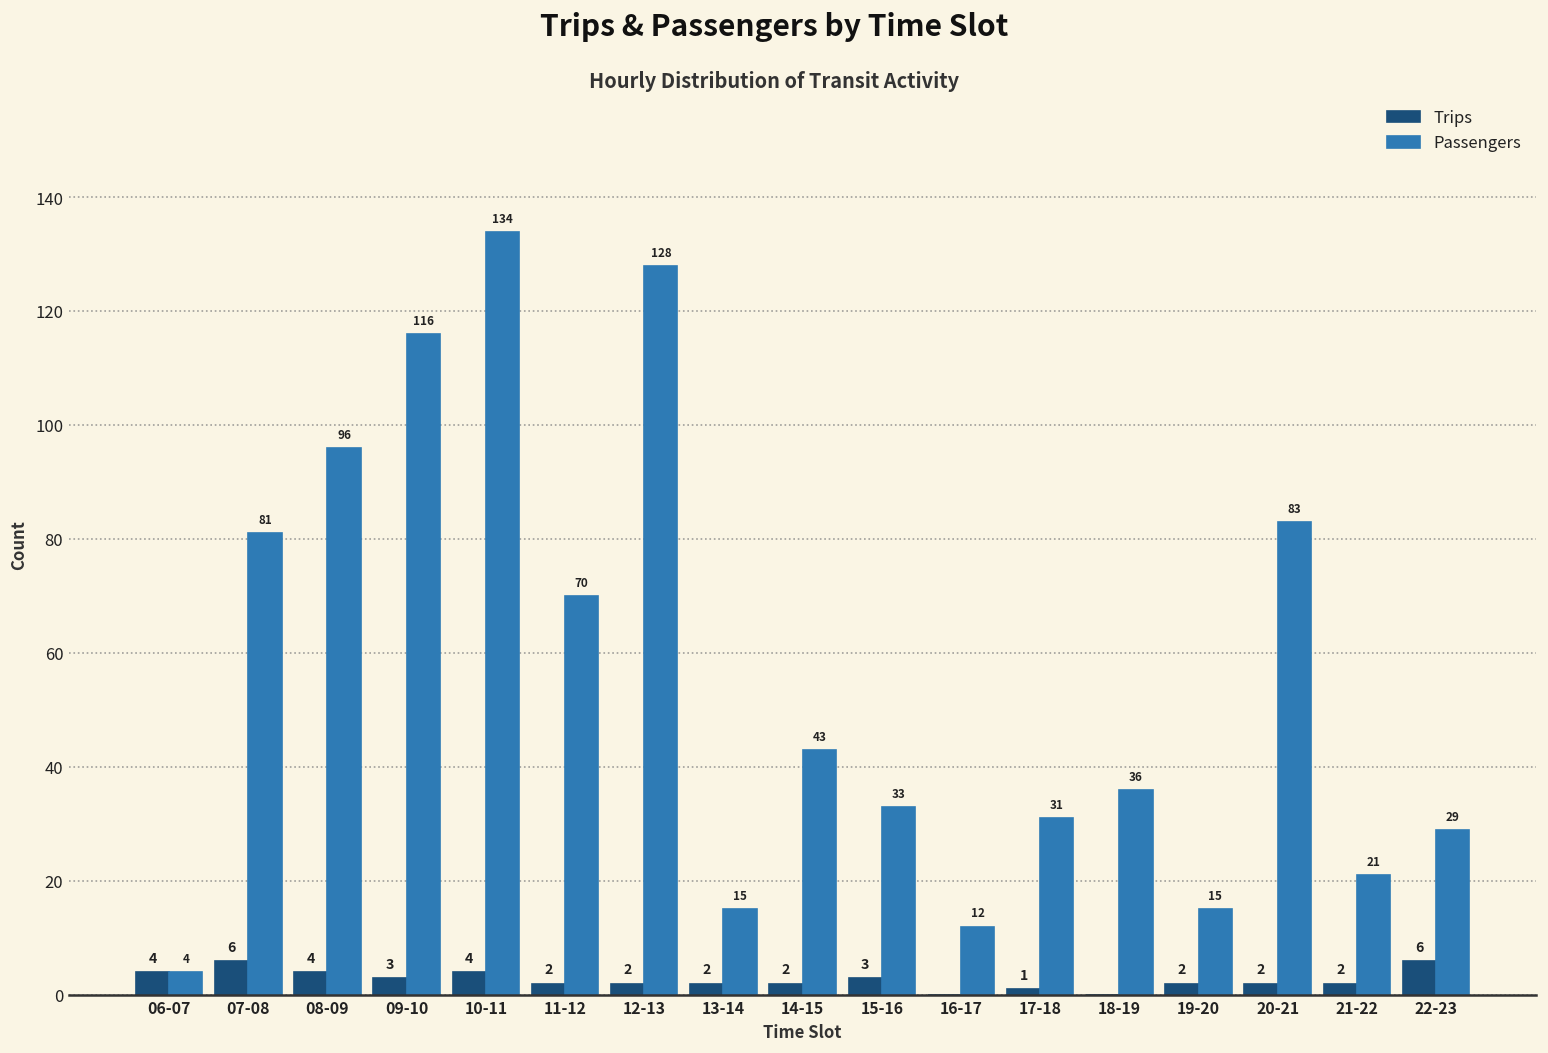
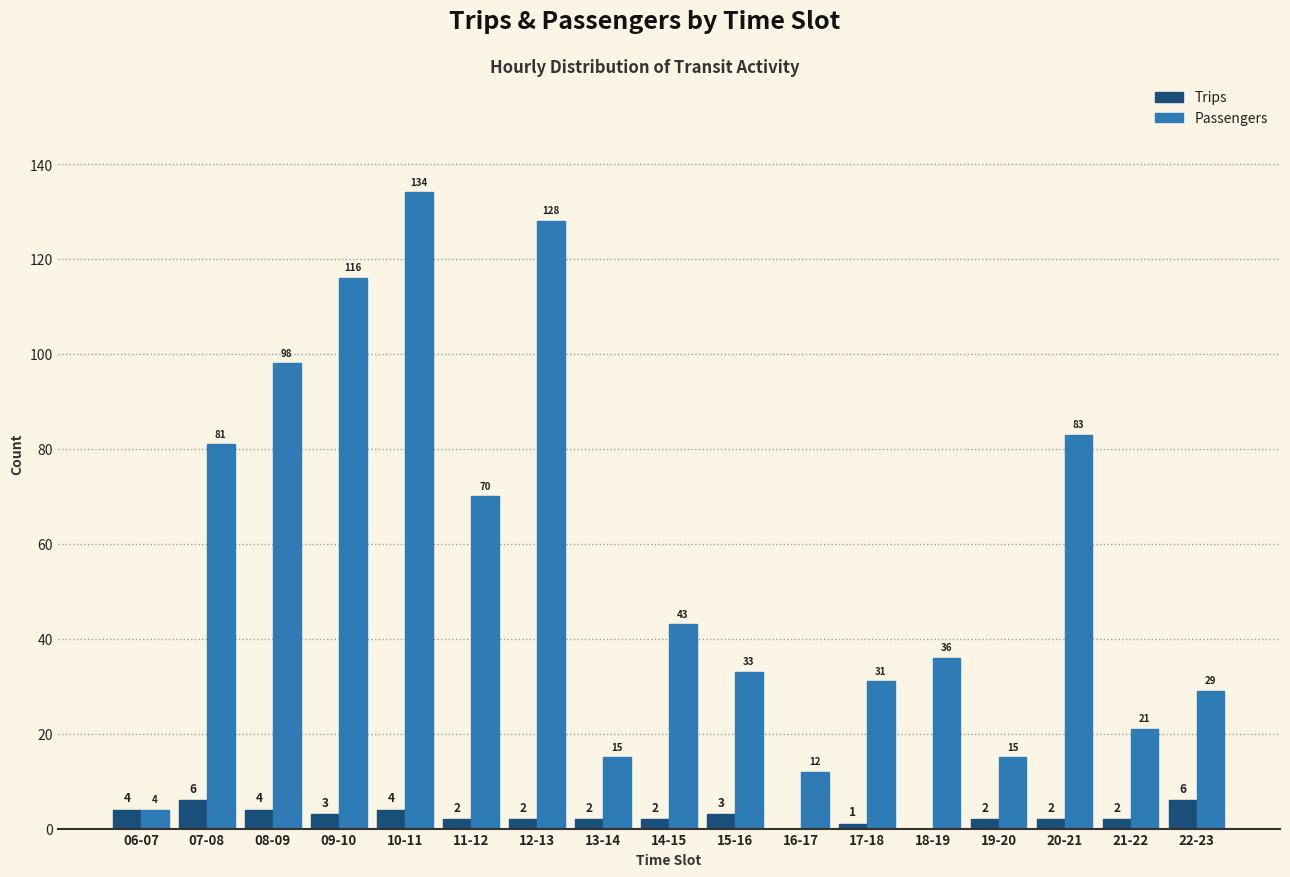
  {
    "Trips": {
      "06-07": 4,
      "07-08": 6,
      "08-09": 4,
      "09-10": 3,
      "10-11": 4,
      "11-12": 2,
      "12-13": 2,
      "13-14": 2,
      "14-15": 2,
      "15-16": 3,
      "17-18": 1,
      "19-20": 2,
      "20-21": 2,
      "21-22": 2,
      "22-23": 6
    },
    "Passengers": {
      "06-07": 4,
      "07-08": 81,
-     "08-09": 96,
+     "08-09": 98,
      "09-10": 116,
      "10-11": 134,
      "11-12": 70,
      "12-13": 128,
      "13-14": 15,
      "14-15": 43,
      "15-16": 33,
      "16-17": 12,
      "17-18": 31,
      "18-19": 36,
      "19-20": 15,
      "20-21": 83,
      "21-22": 21,
      "22-23": 29
    }
  }
